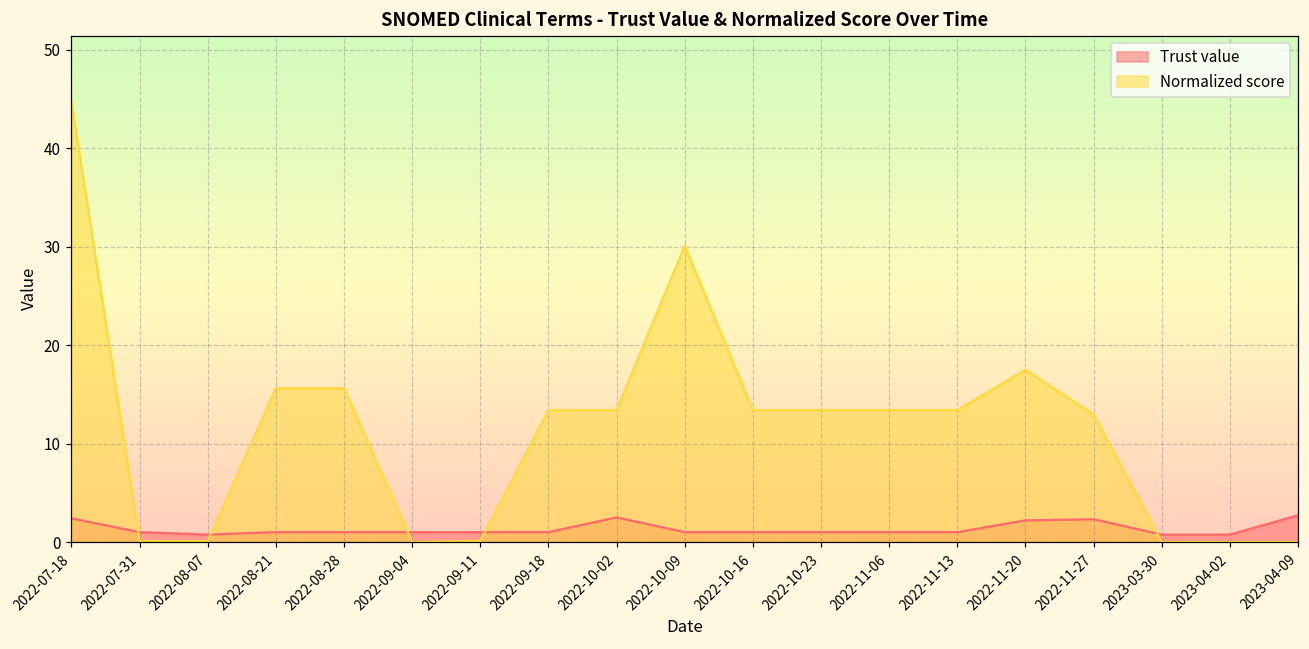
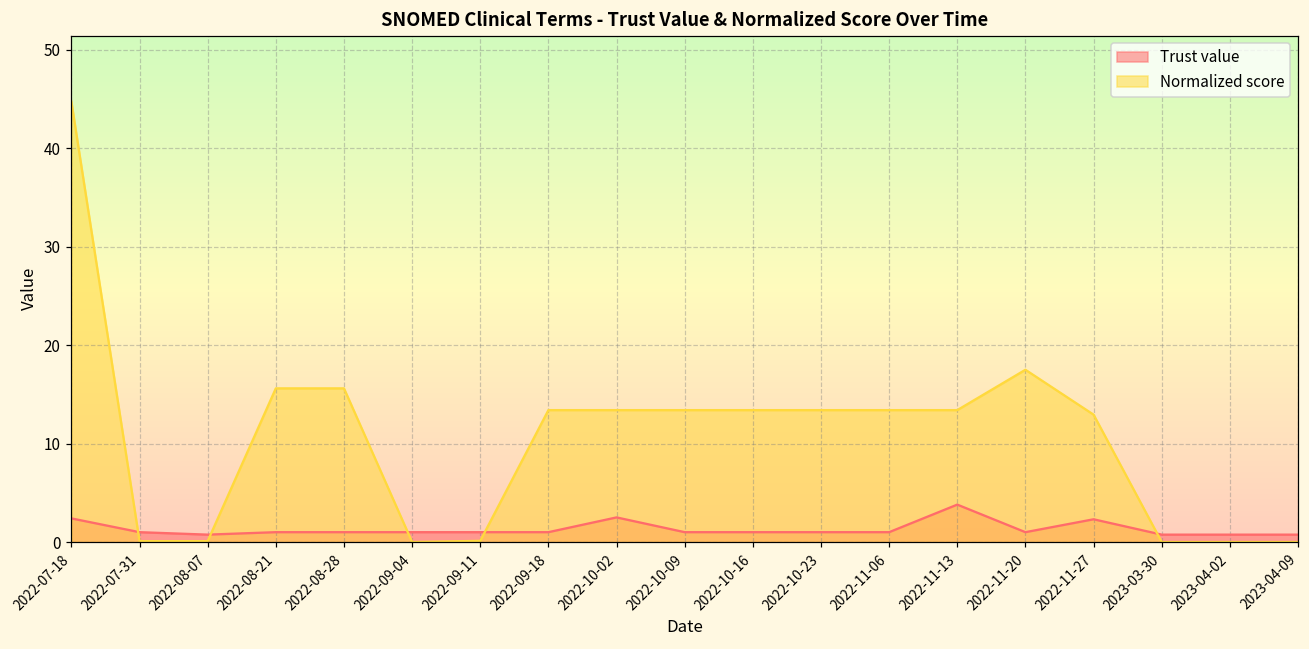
  {
    "Trust value": {
      "2022-07-18": 2,
      "2022-07-31": 1,
      "2022-08-07": 1,
      "2022-08-21": 1,
      "2022-08-28": 1,
      "2022-09-04": 1,
      "2022-09-11": 1,
      "2022-09-18": 1,
      "2022-10-02": 3,
      "2022-10-09": 1,
      "2022-10-16": 1,
      "2022-10-23": 1,
      "2022-11-06": 1,
-     "2022-11-13": 1,
-     "2022-11-20": 2,
+     "2022-11-13": 4,
+     "2022-11-20": 1,
      "2022-11-27": 2,
      "2023-03-30": 1,
      "2023-04-02": 1,
-     "2023-04-09": 3
+     "2023-04-09": 1
    },
    "Normalized score": {
      "2022-07-18": 45,
      "2022-07-31": 0,
      "2022-08-07": 0,
      "2022-08-21": 16,
      "2022-08-28": 16,
      "2022-09-04": 0,
      "2022-09-11": 0,
      "2022-09-18": 13,
      "2022-10-02": 13,
-     "2022-10-09": 30,
+     "2022-10-09": 13,
      "2022-10-16": 13,
      "2022-10-23": 13,
      "2022-11-06": 13,
      "2022-11-13": 13,
      "2022-11-20": 18,
      "2022-11-27": 13,
      "2023-03-30": 0,
      "2023-04-02": 0,
      "2023-04-09": 0
    }
  }
